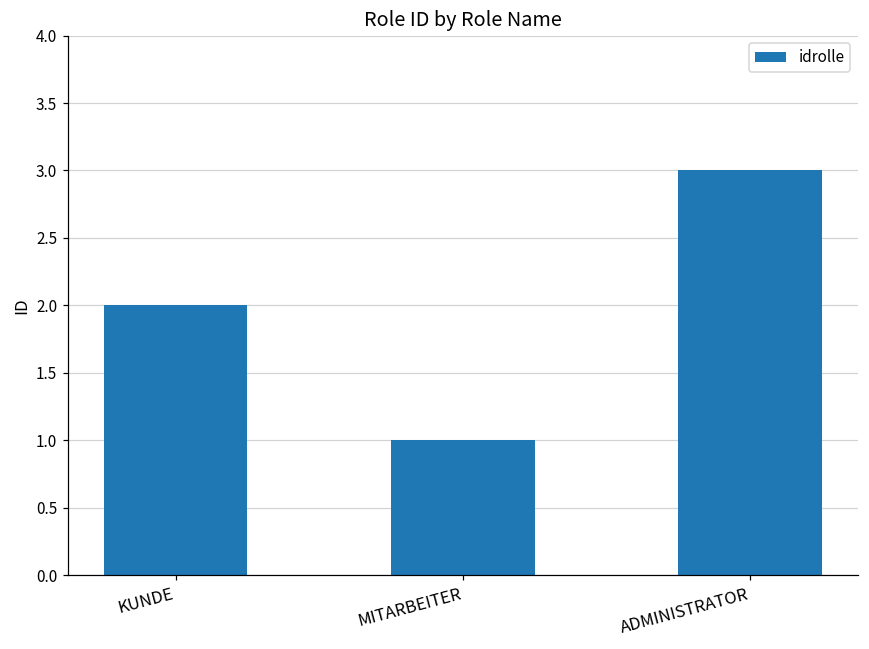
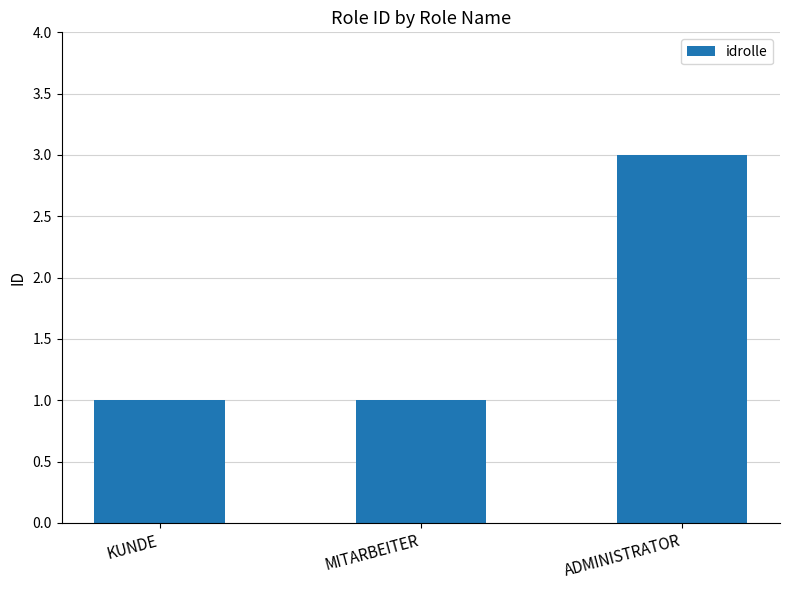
  {
-   "KUNDE": 2,
+   "KUNDE": 1,
    "MITARBEITER": 1,
    "ADMINISTRATOR": 3
  }
